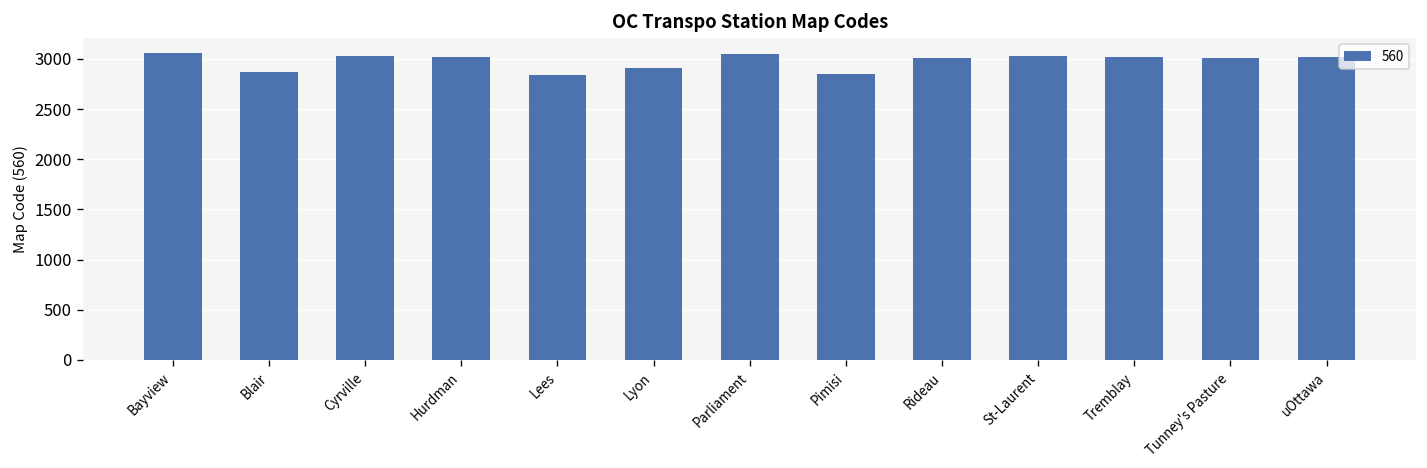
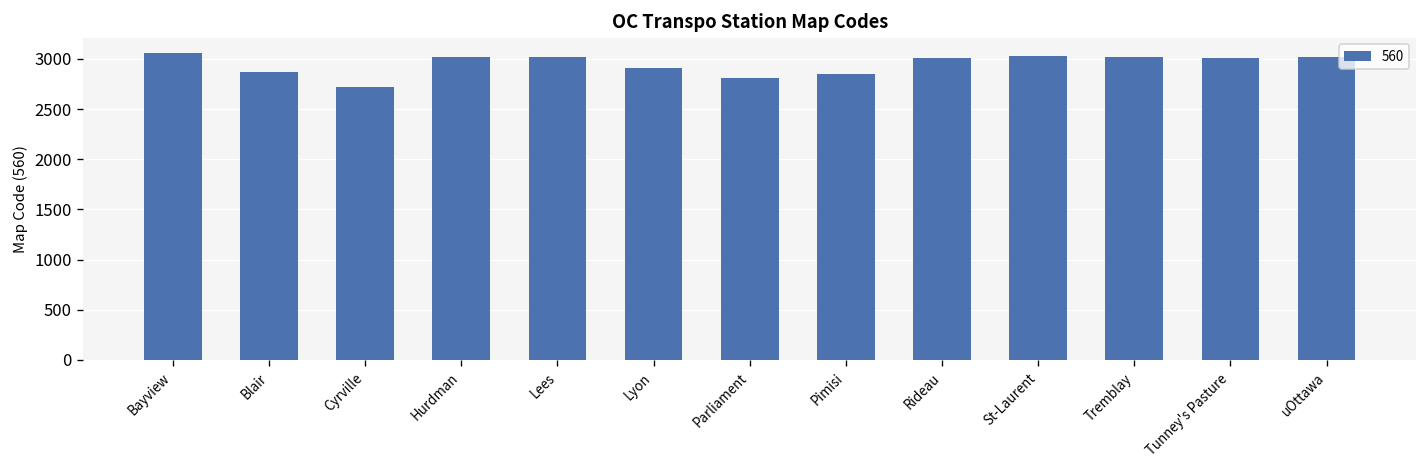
  {
    "Bayview": 3100,
    "Blair": 2900,
-   "Cyrville": 3000,
+   "Cyrville": 2700,
    "Hurdman": 3000,
-   "Lees": 2800,
+   "Lees": 3000,
    "Lyon": 2900,
-   "Parliament": 3100,
+   "Parliament": 2800,
    "Pimisi": 2900,
    "Rideau": 3000,
    "St-Laurent": 3000,
    "Tremblay": 3000,
    "Tunney's Pasture": 3000,
    "uOttawa": 3000
  }
